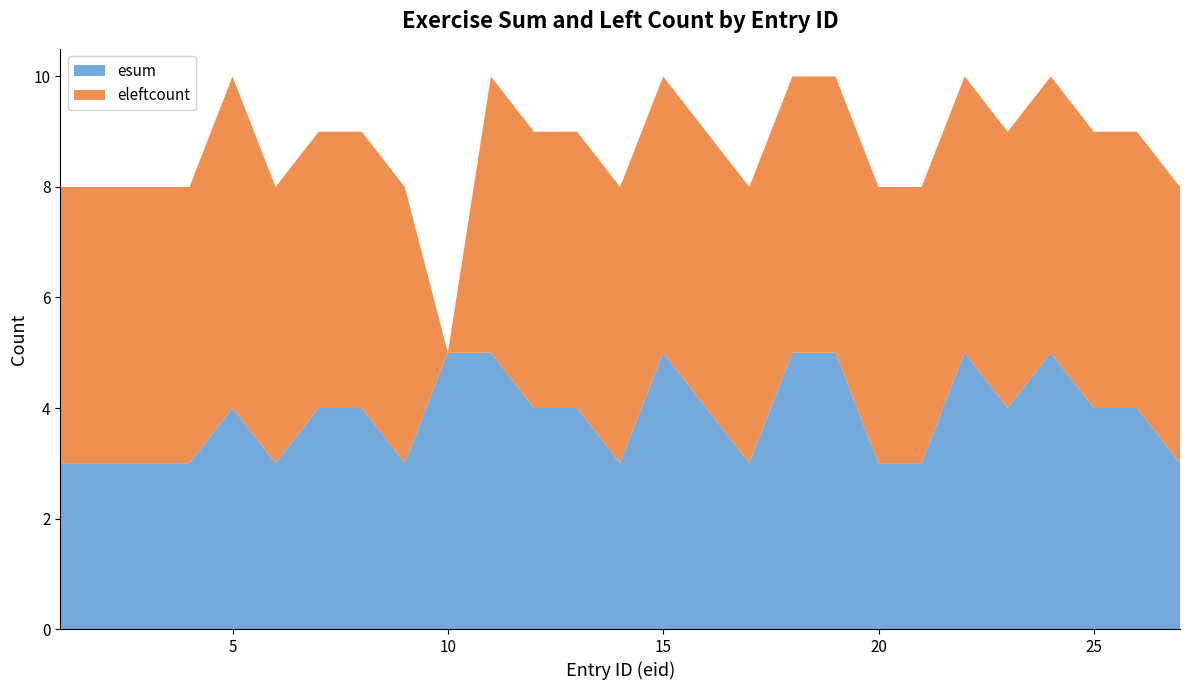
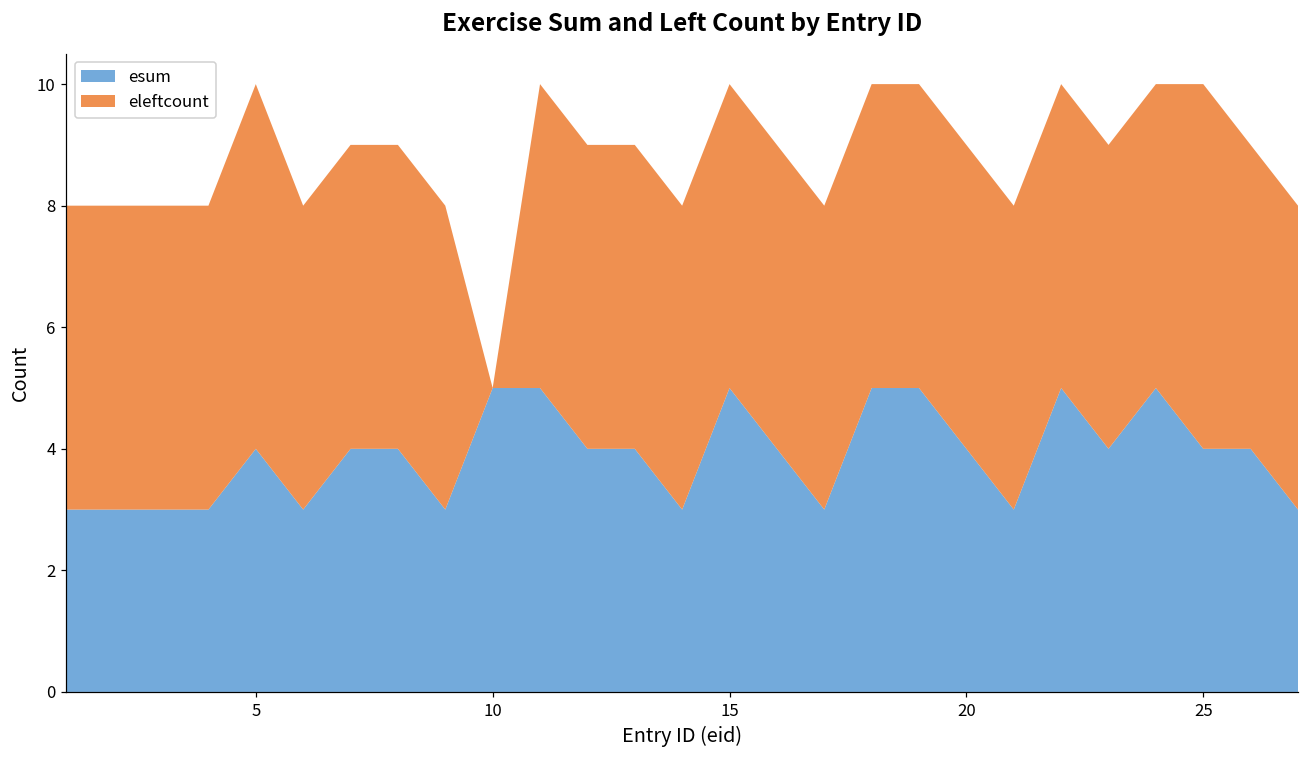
  {
    "esum": {
      "5": 4,
      "15": 5,
-     "20": 3,
+     "20": 4,
      "25": 4
    },
    "eleftcount": {
-     "25": 5
+     "25": 6
    }
  }
